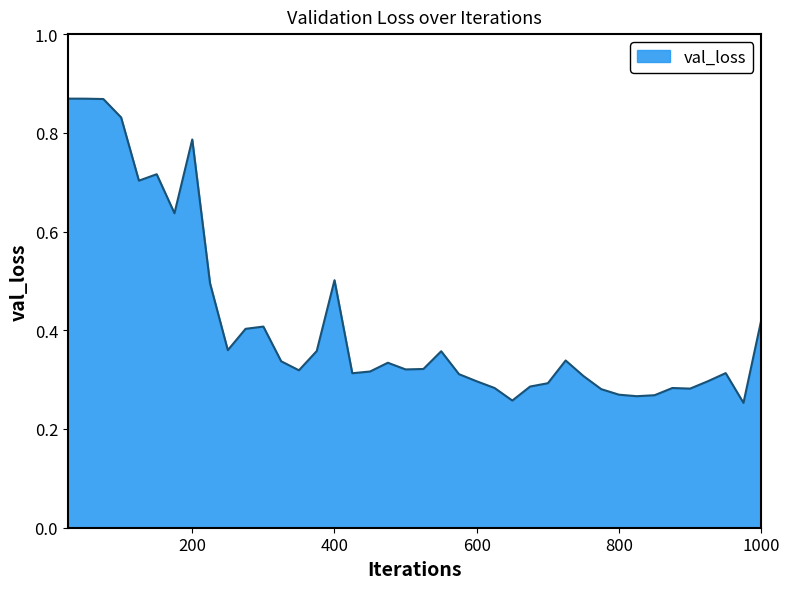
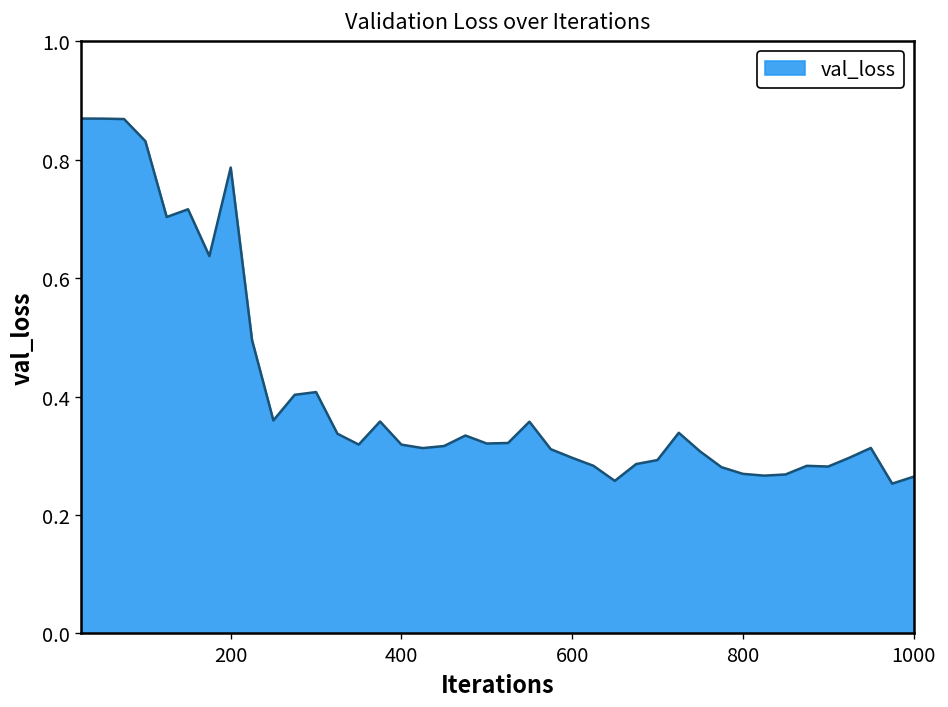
  {
    "200": 0.79,
-   "400": 0.50,
+   "400": 0.32,
    "600": 0.30,
    "800": 0.27,
-   "1000": 0.42
+   "1000": 0.26
  }
